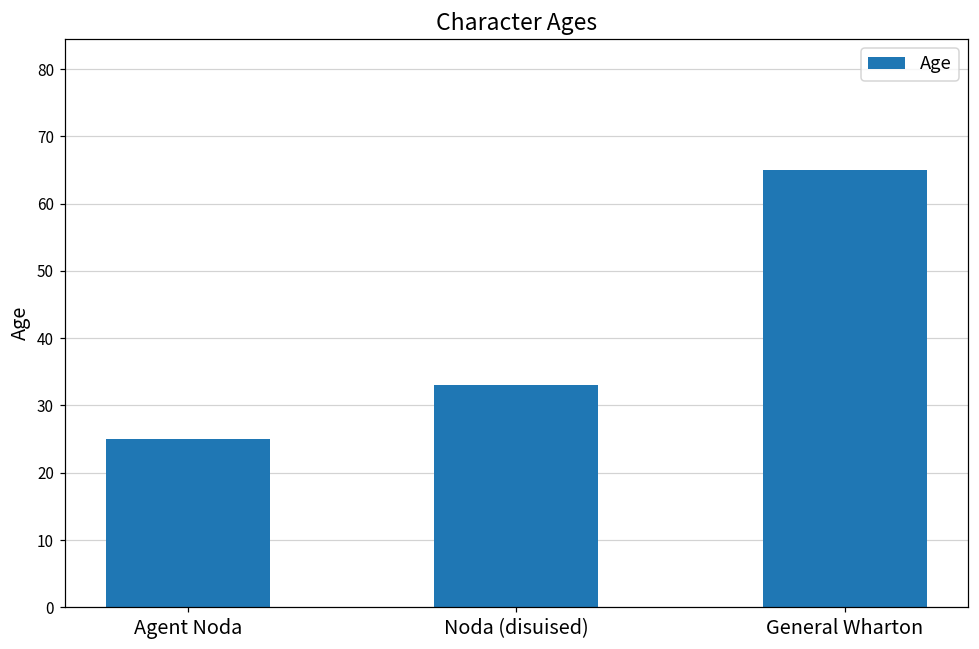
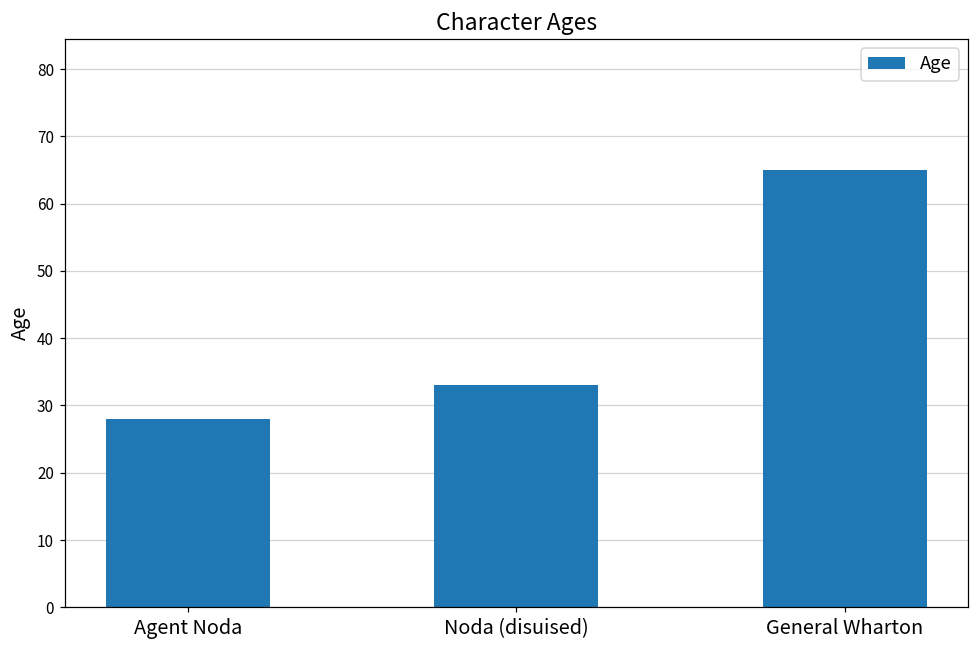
  {
-   "Agent Noda": 25,
+   "Agent Noda": 28,
    "Noda (disuised)": 33,
    "General Wharton": 65
  }
